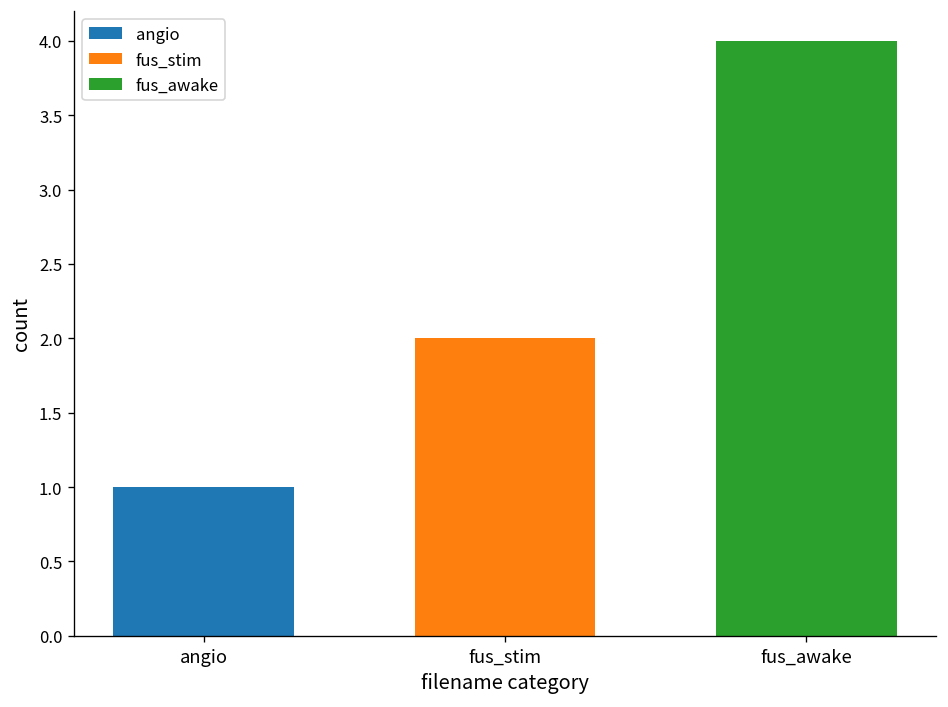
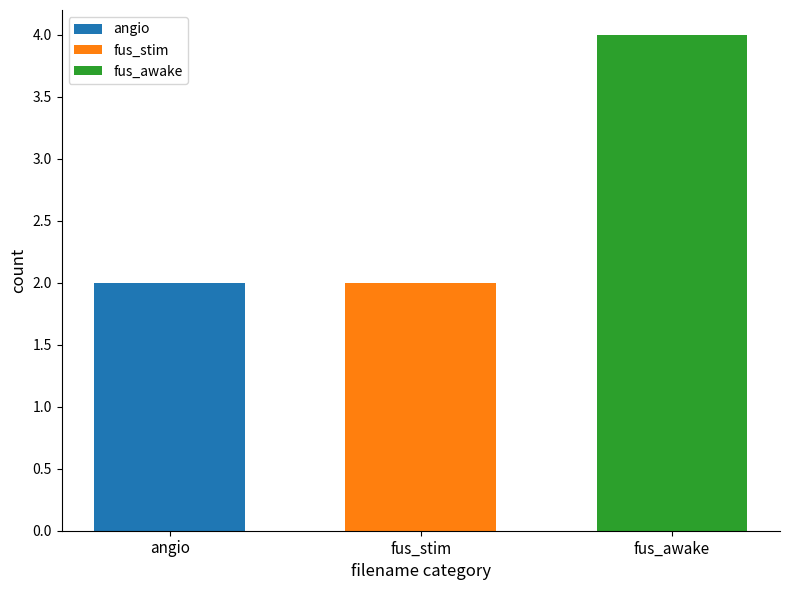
  {
-   "angio": 1,
+   "angio": 2,
    "fus_stim": 2,
    "fus_awake": 4
  }
